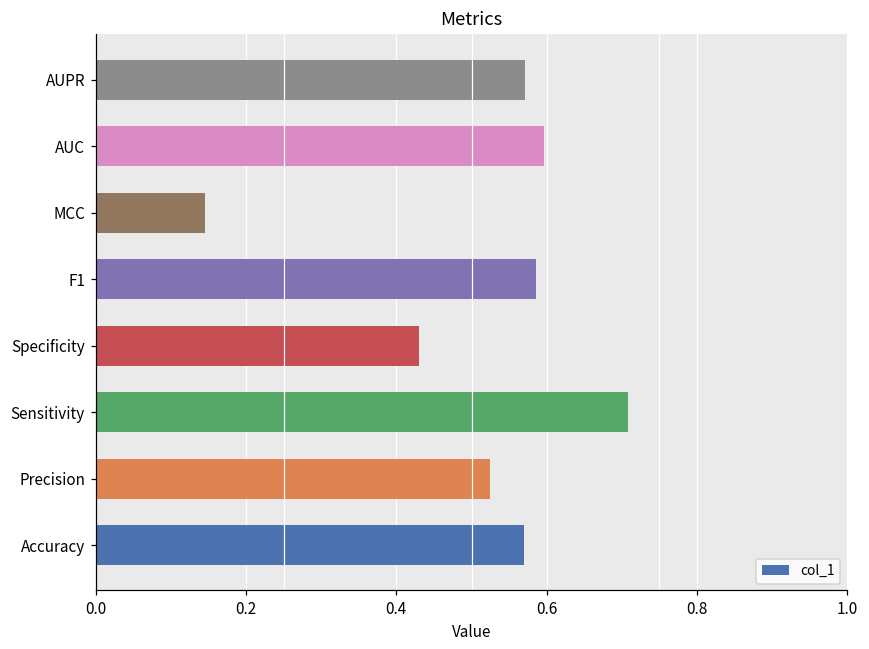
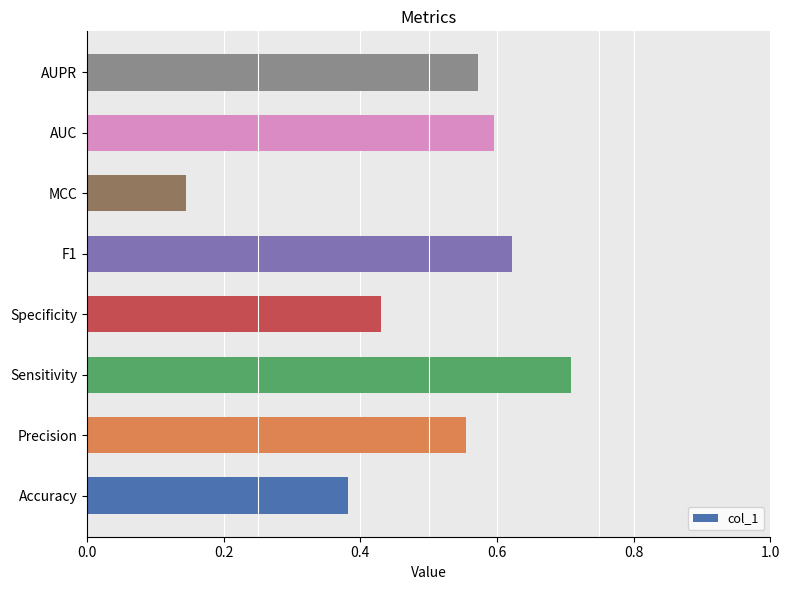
  {
    "AUPR": 0.57,
    "AUC": 0.60,
    "MCC": 0.15,
-   "F1": 0.59,
+   "F1": 0.62,
    "Specificity": 0.43,
    "Sensitivity": 0.71,
-   "Precision": 0.52,
-   "Accuracy": 0.57
+   "Precision": 0.55,
+   "Accuracy": 0.38
  }
